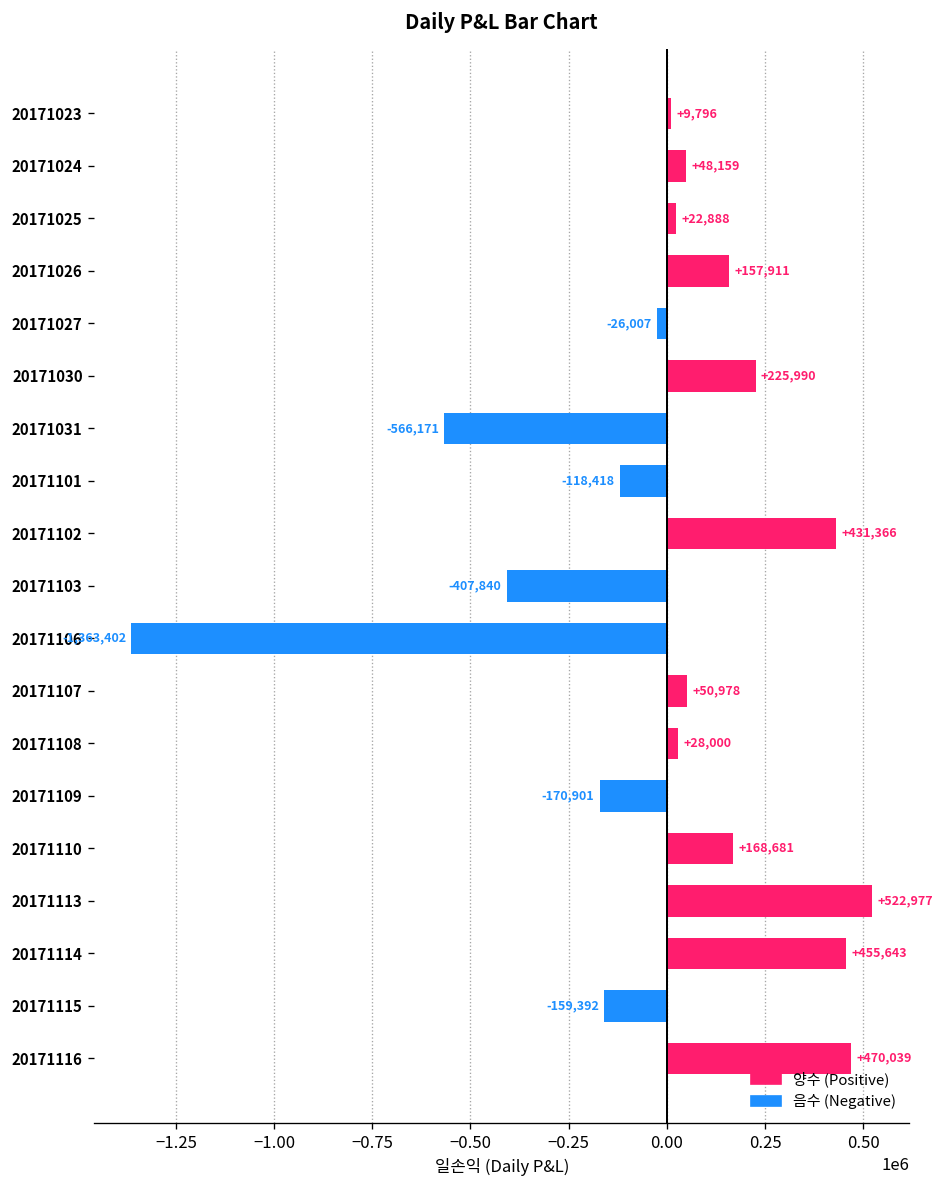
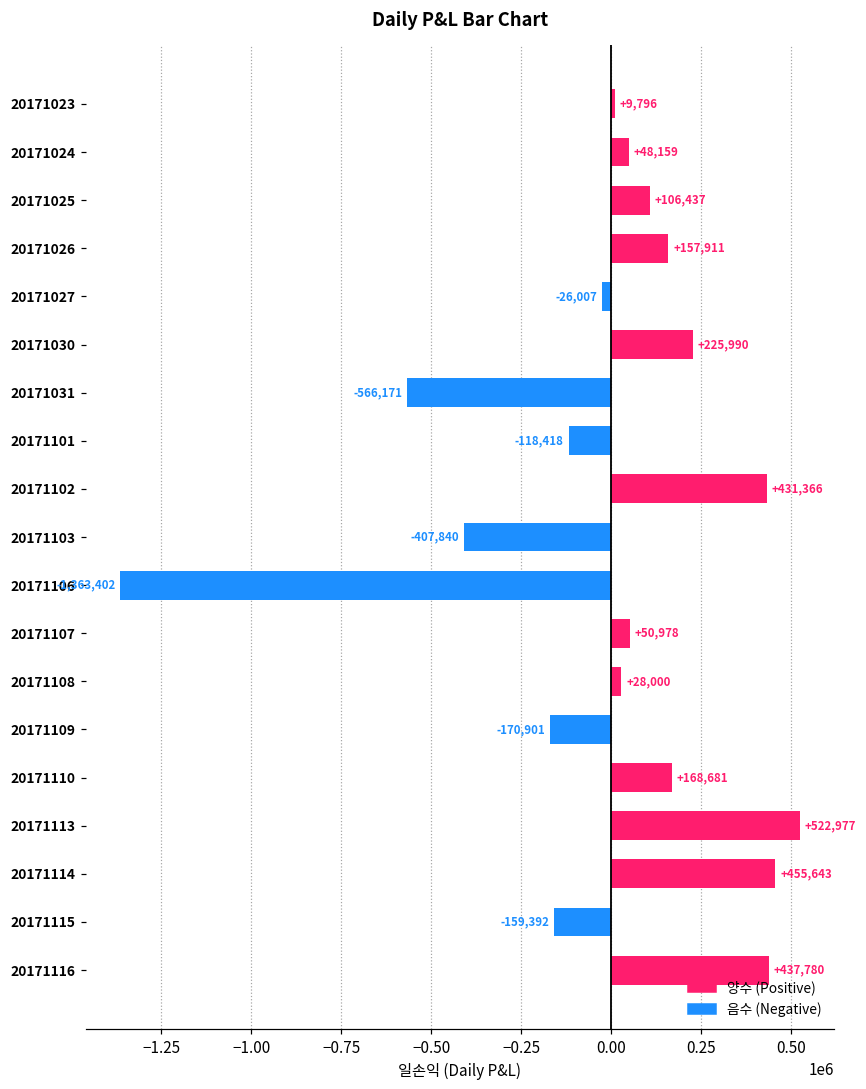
  {
    "20171023": "+9,796",
    "20171024": "+48,159",
-   "20171025": "+22,888",
+   "20171025": "+106,437",
    "20171026": "+157,911",
    "20171027": "-26,007",
    "20171030": "+225,990",
    "20171031": "-566,171",
    "20171101": "-118,418",
    "20171102": "+431,366",
    "20171103": "-407,840",
    "20171106": "-1,363,402",
    "20171107": "+50,978",
    "20171108": "+28,000",
    "20171109": "-170,901",
    "20171110": "+168,681",
    "20171113": "+522,977",
    "20171114": "+455,643",
    "20171115": "-159,392",
-   "20171116": "+470,039"
+   "20171116": "+437,780"
  }
